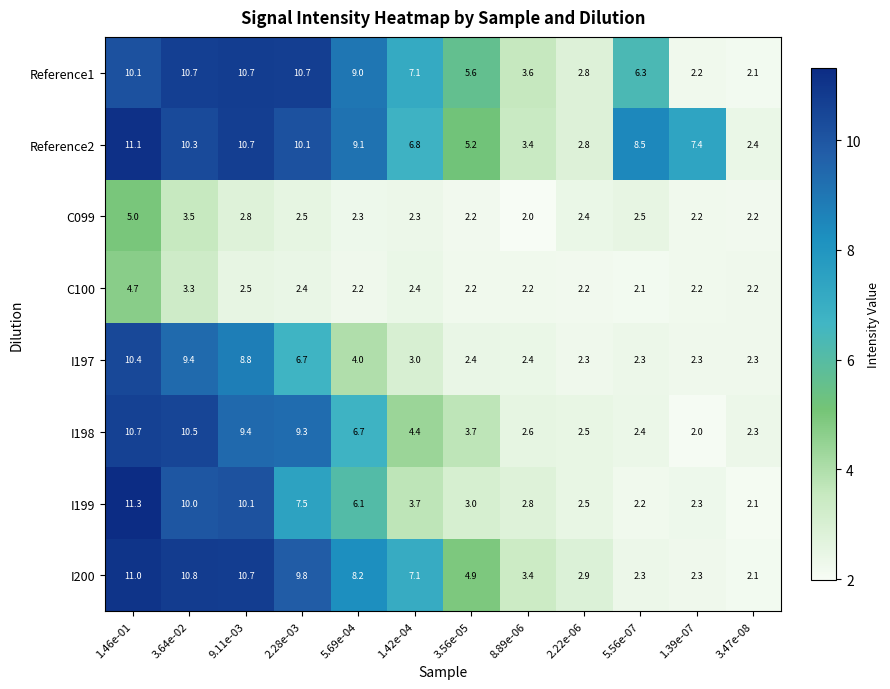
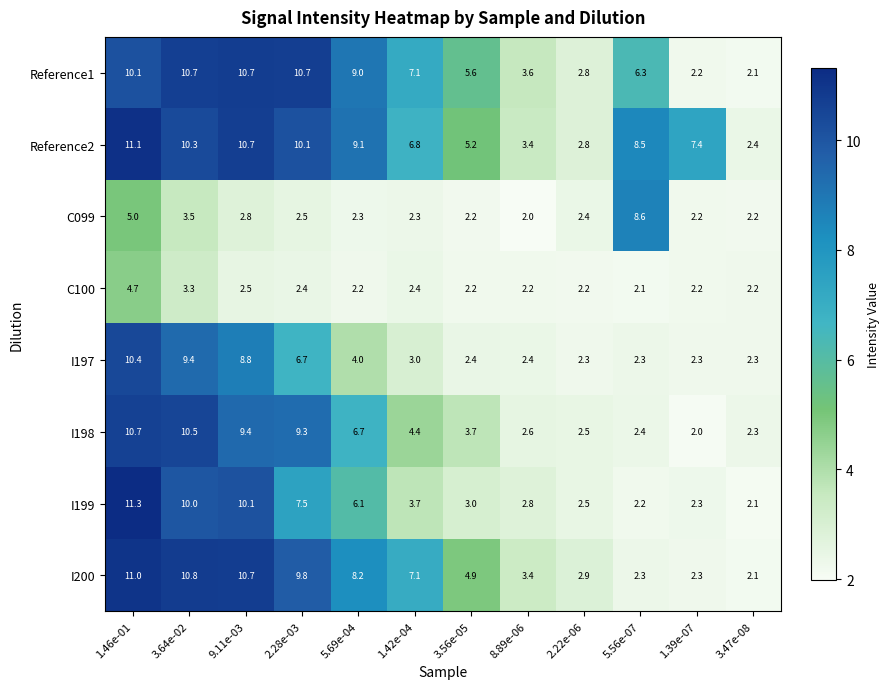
  {
    "Reference1": {
      "1.46e-01": 10.1,
      "3.64e-02": 10.7,
      "9.11e-03": 10.7,
      "2.28e-03": 10.7,
      "5.69e-04": 9.0,
      "1.42e-04": 7.1,
      "3.56e-05": 5.6,
      "8.89e-06": 3.6,
      "2.22e-06": 2.8,
      "5.56e-07": 6.3,
      "1.39e-07": 2.2,
      "3.47e-08": 2.1
    },
    "Reference2": {
      "1.46e-01": 11.1,
      "3.64e-02": 10.3,
      "9.11e-03": 10.7,
      "2.28e-03": 10.1,
      "5.69e-04": 9.1,
      "1.42e-04": 6.8,
      "3.56e-05": 5.2,
      "8.89e-06": 3.4,
      "2.22e-06": 2.8,
      "5.56e-07": 8.5,
      "1.39e-07": 7.4,
      "3.47e-08": 2.4
    },
    "C099": {
      "1.46e-01": 5.0,
      "3.64e-02": 3.5,
      "9.11e-03": 2.8,
      "2.28e-03": 2.5,
      "5.69e-04": 2.3,
      "1.42e-04": 2.3,
      "3.56e-05": 2.2,
      "8.89e-06": 2.0,
      "2.22e-06": 2.4,
-     "5.56e-07": 2.5,
+     "5.56e-07": 8.6,
      "1.39e-07": 2.2,
      "3.47e-08": 2.2
    },
    "C100": {
      "1.46e-01": 4.7,
      "3.64e-02": 3.3,
      "9.11e-03": 2.5,
      "2.28e-03": 2.4,
      "5.69e-04": 2.2,
      "1.42e-04": 2.4,
      "3.56e-05": 2.2,
      "8.89e-06": 2.2,
      "2.22e-06": 2.2,
      "5.56e-07": 2.1,
      "1.39e-07": 2.2,
      "3.47e-08": 2.2
    },
    "I197": {
      "1.46e-01": 10.4,
      "3.64e-02": 9.4,
      "9.11e-03": 8.8,
      "2.28e-03": 6.7,
      "5.69e-04": 4.0,
      "1.42e-04": 3.0,
      "3.56e-05": 2.4,
      "8.89e-06": 2.4,
      "2.22e-06": 2.3,
      "5.56e-07": 2.3,
      "1.39e-07": 2.3,
      "3.47e-08": 2.3
    },
    "I198": {
      "1.46e-01": 10.7,
      "3.64e-02": 10.5,
      "9.11e-03": 9.4,
      "2.28e-03": 9.3,
      "5.69e-04": 6.7,
      "1.42e-04": 4.4,
      "3.56e-05": 3.7,
      "8.89e-06": 2.6,
      "2.22e-06": 2.5,
      "5.56e-07": 2.4,
      "1.39e-07": 2.0,
      "3.47e-08": 2.3
    },
    "I199": {
      "1.46e-01": 11.3,
      "3.64e-02": 10.0,
      "9.11e-03": 10.1,
      "2.28e-03": 7.5,
      "5.69e-04": 6.1,
      "1.42e-04": 3.7,
      "3.56e-05": 3.0,
      "8.89e-06": 2.8,
      "2.22e-06": 2.5,
      "5.56e-07": 2.2,
      "1.39e-07": 2.3,
      "3.47e-08": 2.1
    },
    "I200": {
      "1.46e-01": 11.0,
      "3.64e-02": 10.8,
      "9.11e-03": 10.7,
      "2.28e-03": 9.8,
      "5.69e-04": 8.2,
      "1.42e-04": 7.1,
      "3.56e-05": 4.9,
      "8.89e-06": 3.4,
      "2.22e-06": 2.9,
      "5.56e-07": 2.3,
      "1.39e-07": 2.3,
      "3.47e-08": 2.1
    }
  }
